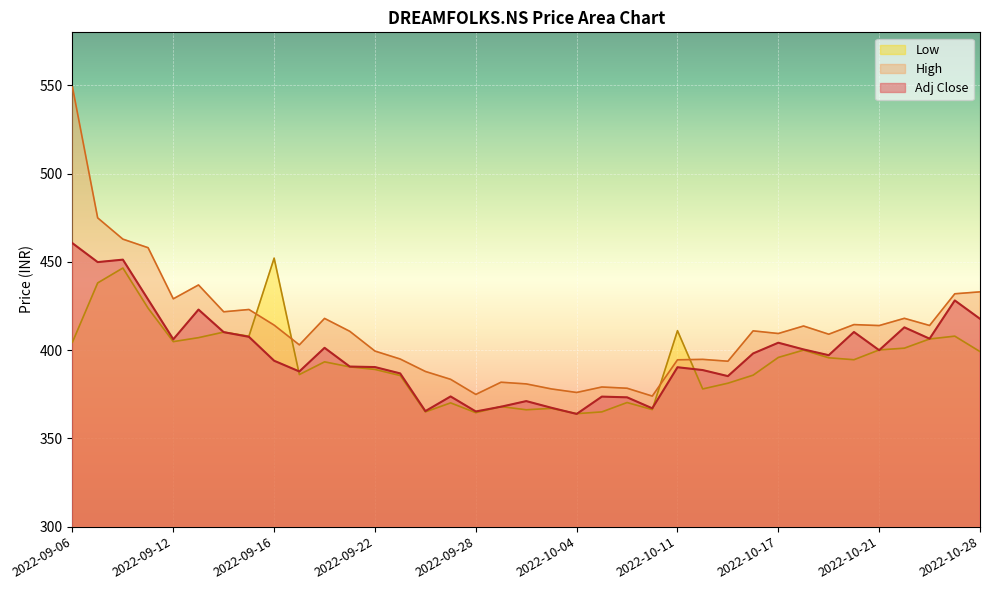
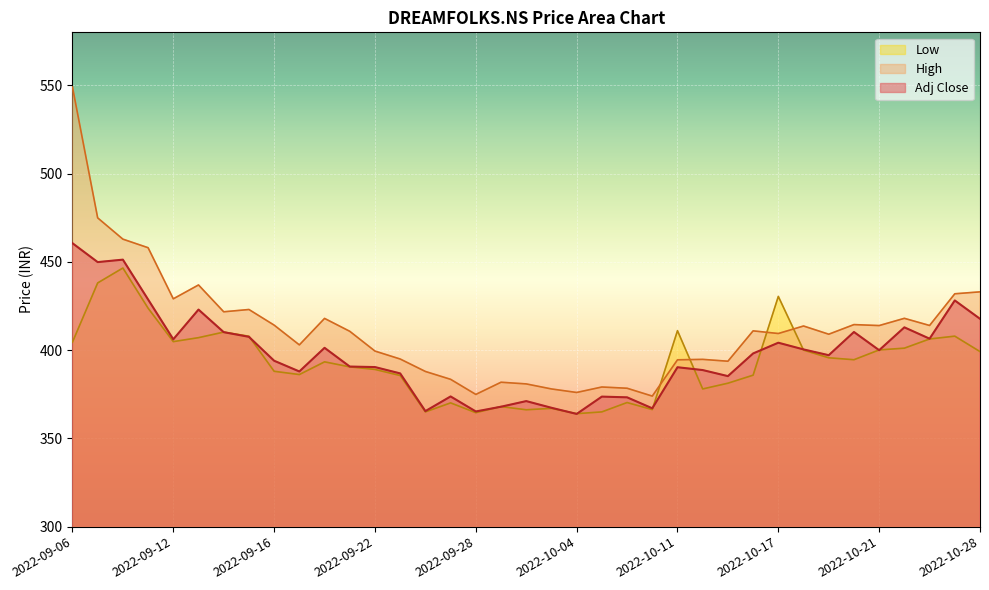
  {
    "Low": {
      "2022-09-06": 405,
-     "2022-09-16": 452,
+     "2022-09-16": 388,
      "2022-10-11": 411,
-     "2022-10-17": 396,
+     "2022-10-17": 430,
      "2022-10-28": 399
    }
  }
